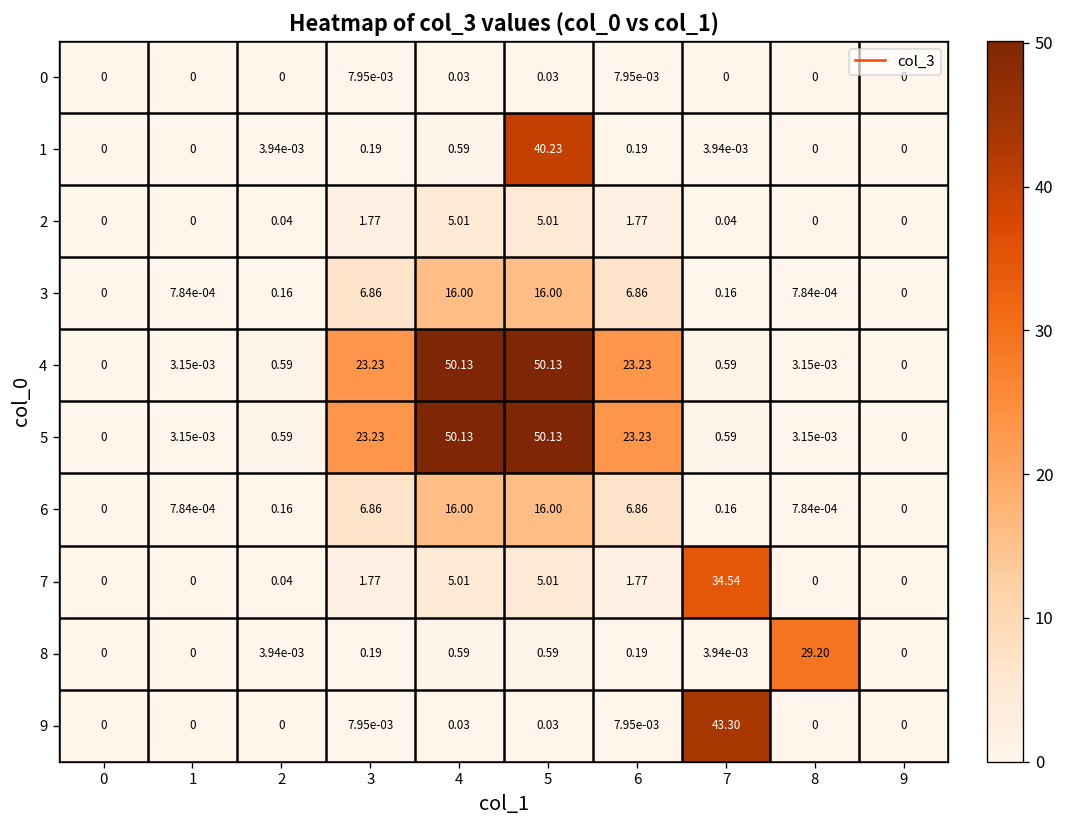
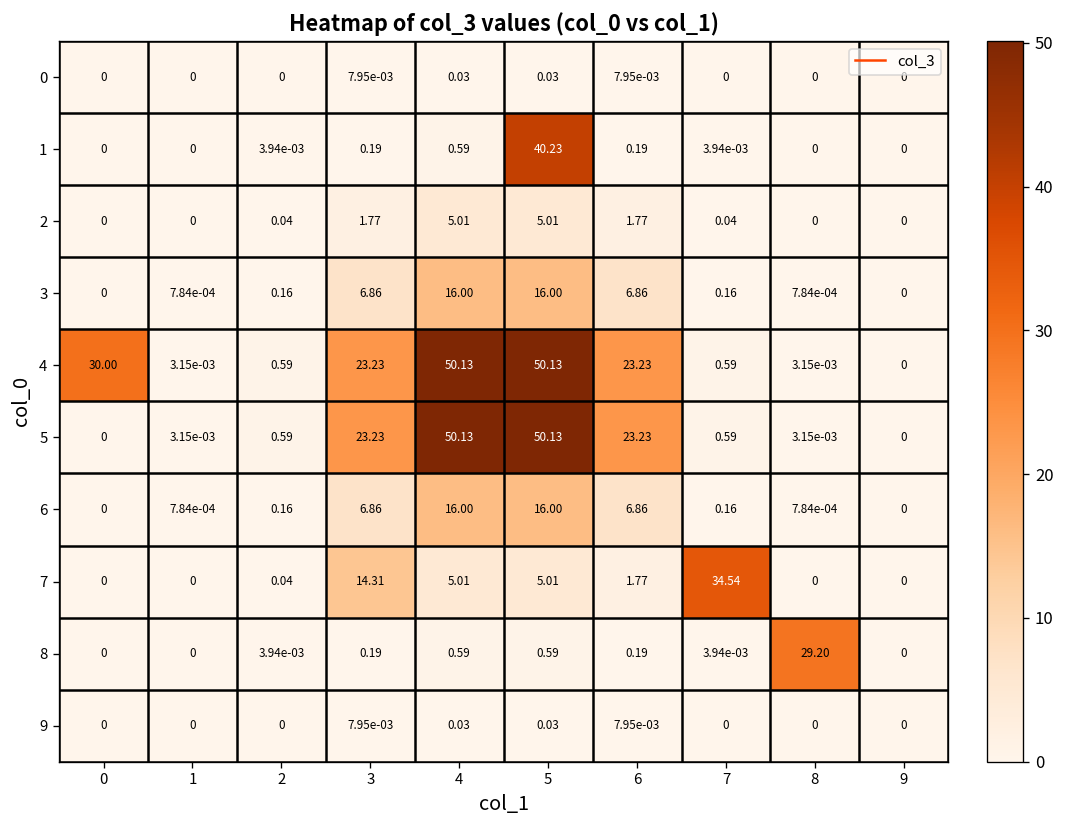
  {
    "0": {
      "0": "0",
      "1": "0",
      "2": "0",
      "3": "7.95e-03",
      "4": "0.03",
      "5": "0.03",
      "6": "7.95e-03",
      "7": "0",
      "8": "0"
    },
    "1": {
      "0": "0",
      "1": "0",
      "2": "3.94e-03",
      "3": "0.19",
      "4": "0.59",
      "5": "40.23",
      "6": "0.19",
      "7": "3.94e-03",
      "8": "0",
      "9": "0"
    },
    "2": {
      "0": "0",
      "1": "0",
      "2": "0.04",
      "3": "1.77",
      "4": "5.01",
      "5": "5.01",
      "6": "1.77",
      "7": "0.04",
      "8": "0",
      "9": "0"
    },
    "3": {
      "0": "0",
      "1": "7.84e-04",
      "2": "0.16",
      "3": "6.86",
      "4": "16.00",
      "5": "16.00",
      "6": "6.86",
      "7": "0.16",
      "8": "7.84e-04",
      "9": "0"
    },
    "4": {
-     "0": "0",
+     "0": "30.00",
      "1": "3.15e-03",
      "2": "0.59",
      "3": "23.23",
      "4": "50.13",
      "5": "50.13",
      "6": "23.23",
      "7": "0.59",
      "8": "3.15e-03",
      "9": "0"
    },
    "5": {
      "0": "0",
      "1": "3.15e-03",
      "2": "0.59",
      "3": "23.23",
      "4": "50.13",
      "5": "50.13",
      "6": "23.23",
      "7": "0.59",
      "8": "3.15e-03",
      "9": "0"
    },
    "6": {
      "0": "0",
      "1": "7.84e-04",
      "2": "0.16",
      "3": "6.86",
      "4": "16.00",
      "5": "16.00",
      "6": "6.86",
      "7": "0.16",
      "8": "7.84e-04",
      "9": "0"
    },
    "7": {
      "0": "0",
      "1": "0",
      "2": "0.04",
-     "3": "1.77",
+     "3": "14.31",
      "4": "5.01",
      "5": "5.01",
      "6": "1.77",
      "7": "34.54",
      "8": "0",
      "9": "0"
    },
    "8": {
      "0": "0",
      "1": "0",
      "2": "3.94e-03",
      "3": "0.19",
      "4": "0.59",
      "5": "0.59",
      "6": "0.19",
      "7": "3.94e-03",
      "8": "29.20",
      "9": "0"
    },
    "9": {
      "0": "0",
      "1": "0",
      "2": "0",
      "3": "7.95e-03",
      "4": "0.03",
      "5": "0.03",
      "6": "7.95e-03",
-     "7": "43.30",
+     "7": "0",
      "8": "0",
      "9": "0"
    }
  }
